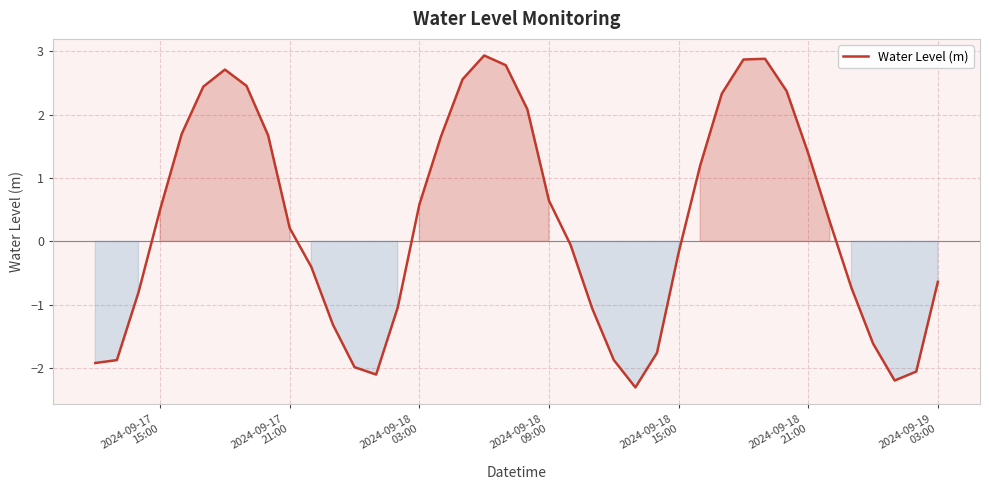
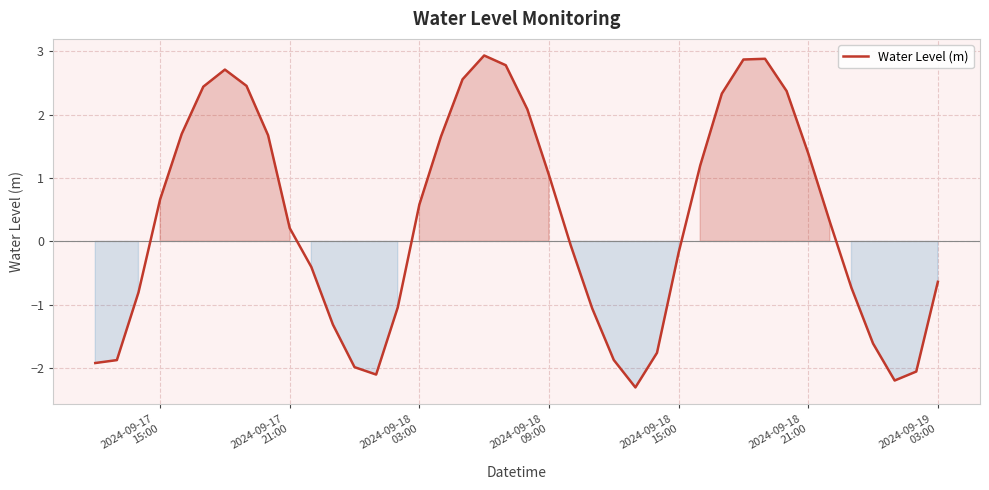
  {
-   "2024-09-17 15:00": 0.5,
+   "2024-09-17 15:00": 0.7,
    "2024-09-17 21:00": 0.2,
    "2024-09-18 03:00": 0.6,
-   "2024-09-18 09:00": 0.6,
+   "2024-09-18 09:00": 1.0,
    "2024-09-18 15:00": -0.2,
    "2024-09-18 21:00": 1.4,
    "2024-09-19 03:00": -0.6
  }
